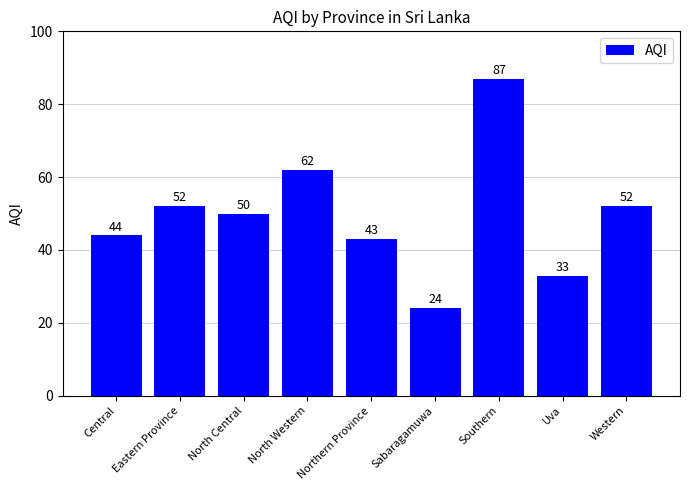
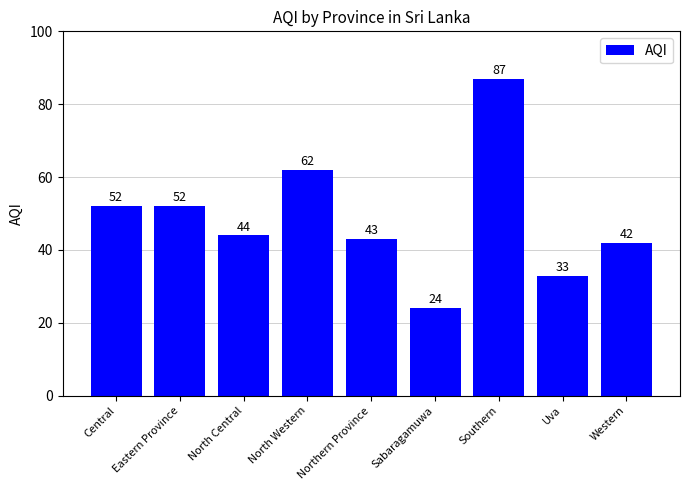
  {
-   "Central": 44,
+   "Central": 52,
    "Eastern Province": 52,
-   "North Central": 50,
+   "North Central": 44,
    "North Western": 62,
    "Northern Province": 43,
    "Sabaragamuwa": 24,
    "Southern": 87,
    "Uva": 33,
-   "Western": 52
+   "Western": 42
  }
